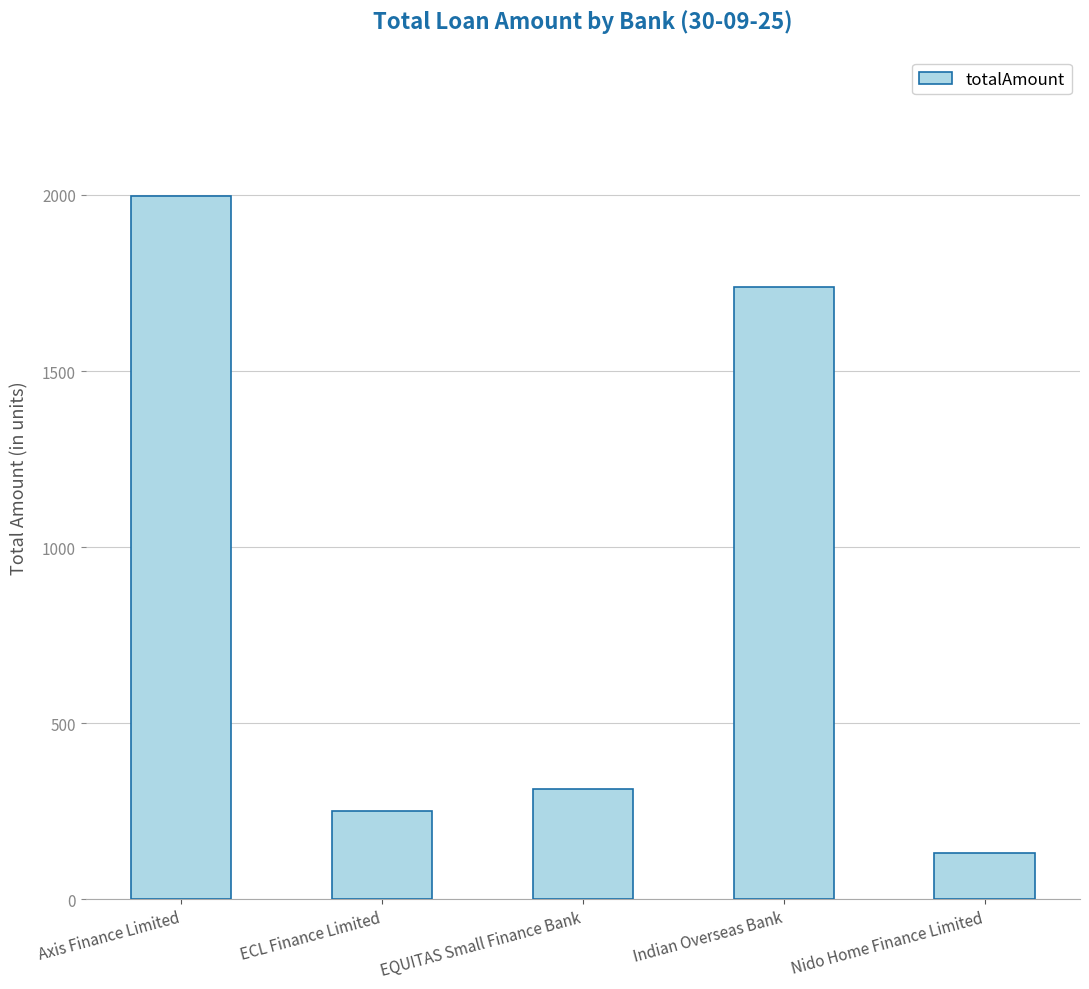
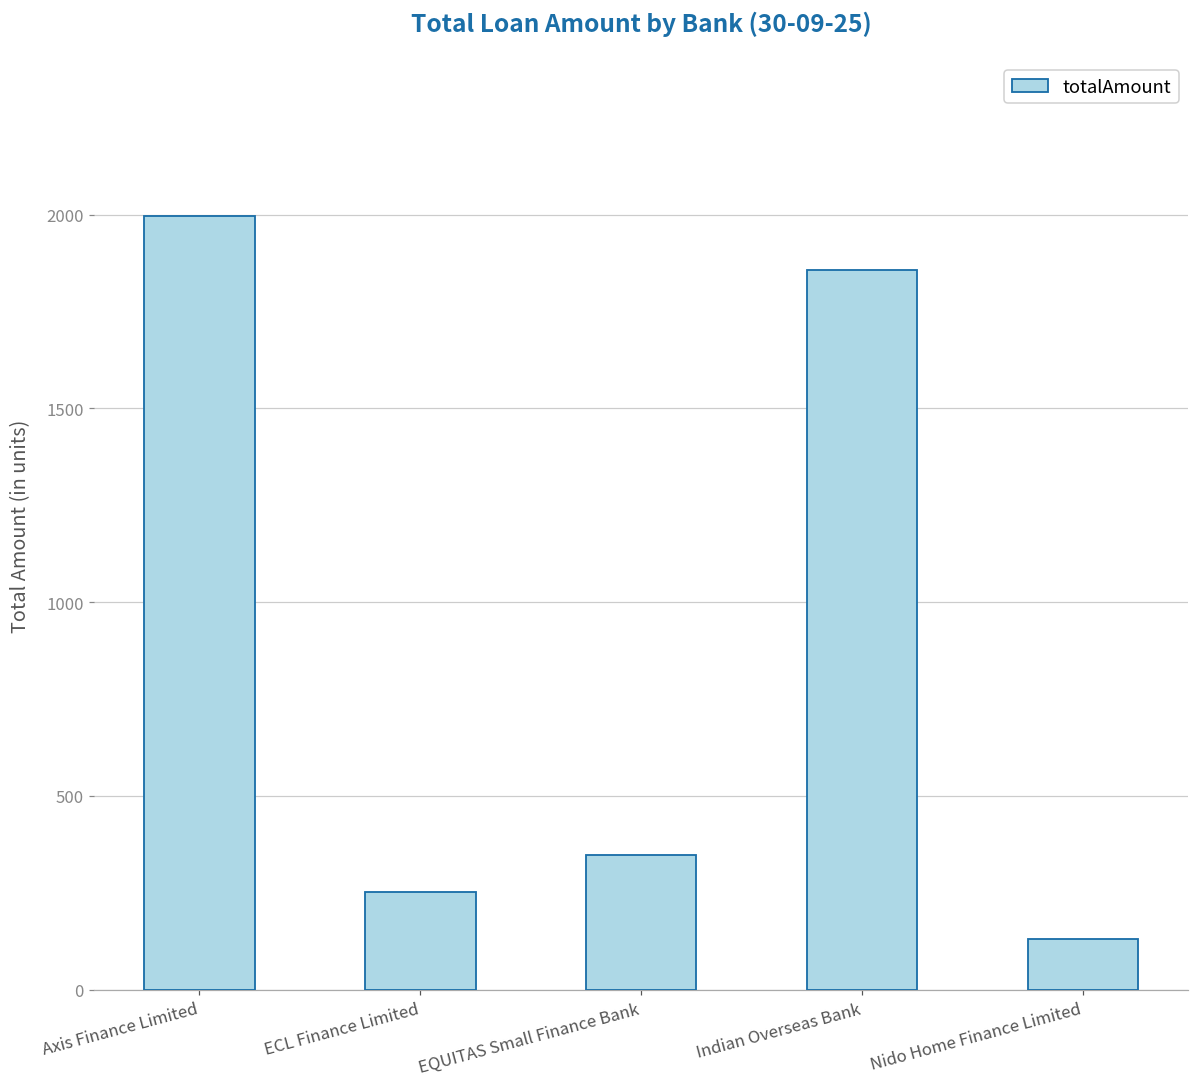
  {
    "Axis Finance Limited": 2000,
    "ECL Finance Limited": 250,
-   "EQUITAS Small Finance Bank": 310,
-   "Indian Overseas Bank": 1740,
+   "EQUITAS Small Finance Bank": 350,
+   "Indian Overseas Bank": 1860,
    "Nido Home Finance Limited": 130
  }
